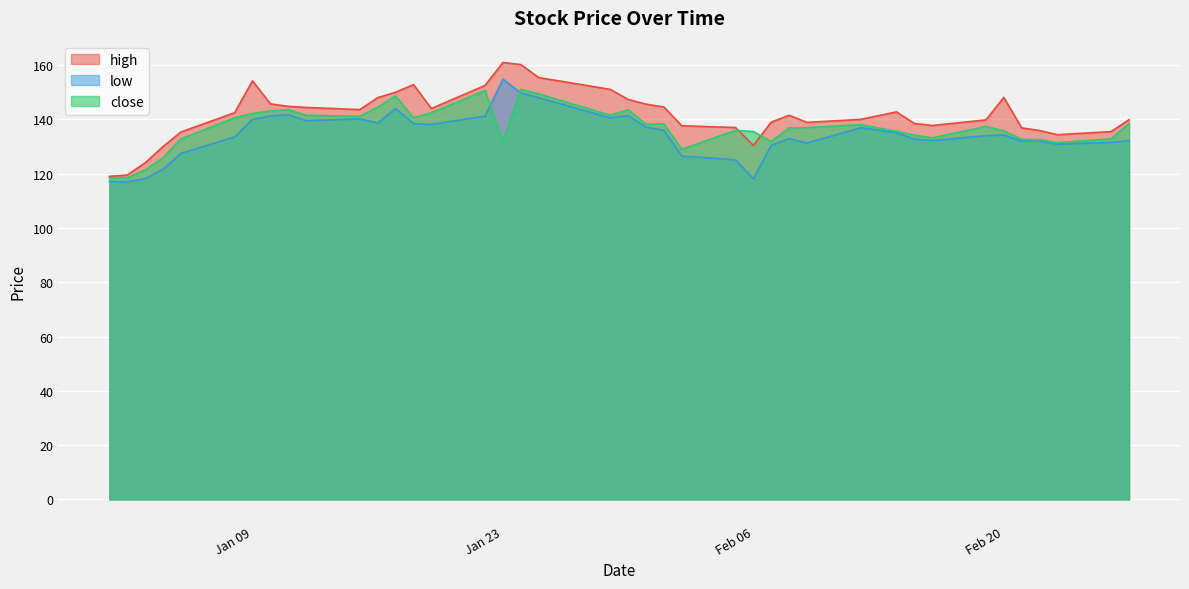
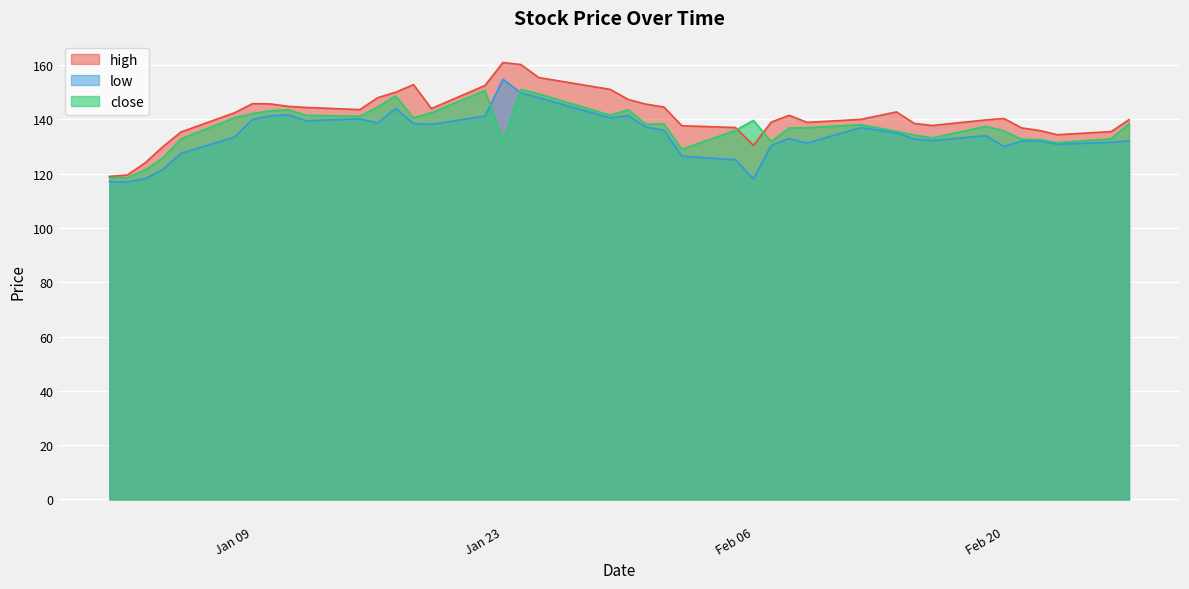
  {
    "high": {
-     "Jan 09": 154,
+     "Jan 09": 146,
      "Jan 23": 161,
      "Feb 06": 130,
-     "Feb 20": 148
+     "Feb 20": 140
    },
    "low": {
      "Jan 09": 140,
      "Jan 23": 155,
      "Feb 06": 118,
-     "Feb 20": 134
+     "Feb 20": 130
    },
    "close": {
      "Jan 09": 142,
      "Jan 23": 132,
-     "Feb 06": 136,
+     "Feb 06": 140,
      "Feb 20": 136
    }
  }
